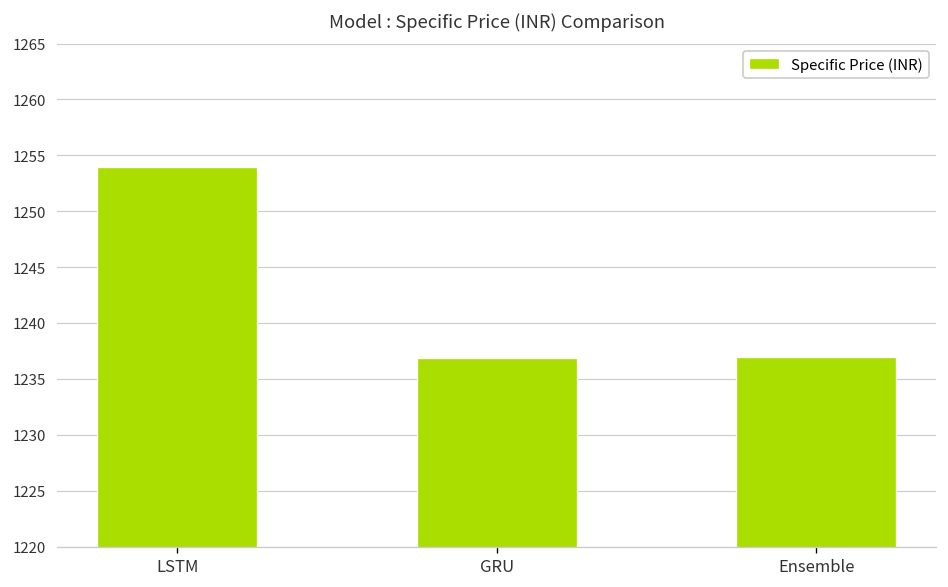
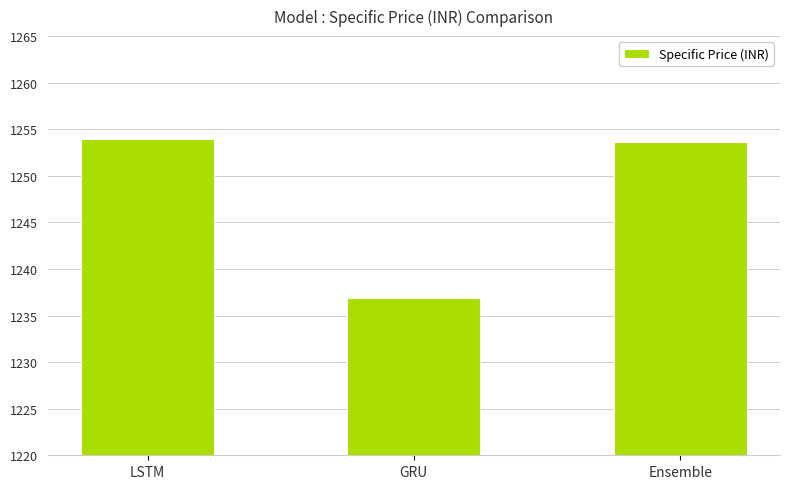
  {
    "LSTM": 1254,
    "GRU": 1237,
-   "Ensemble": 1237
+   "Ensemble": 1254
  }
